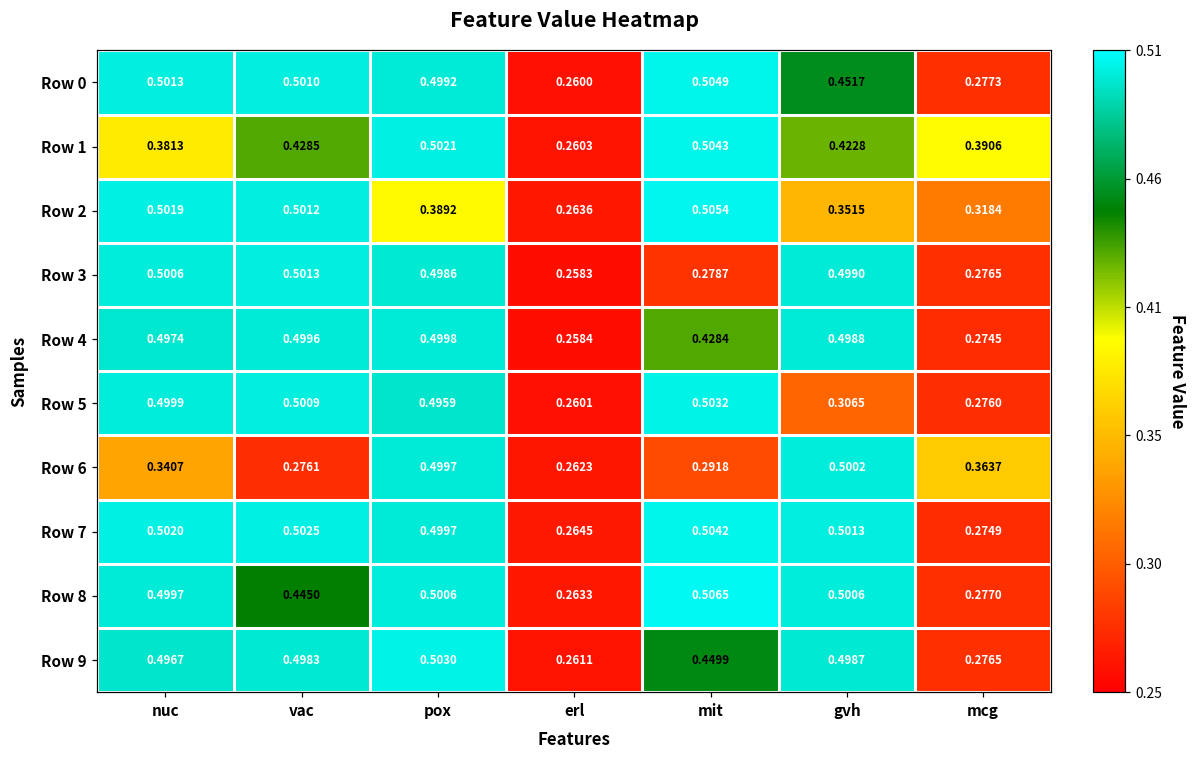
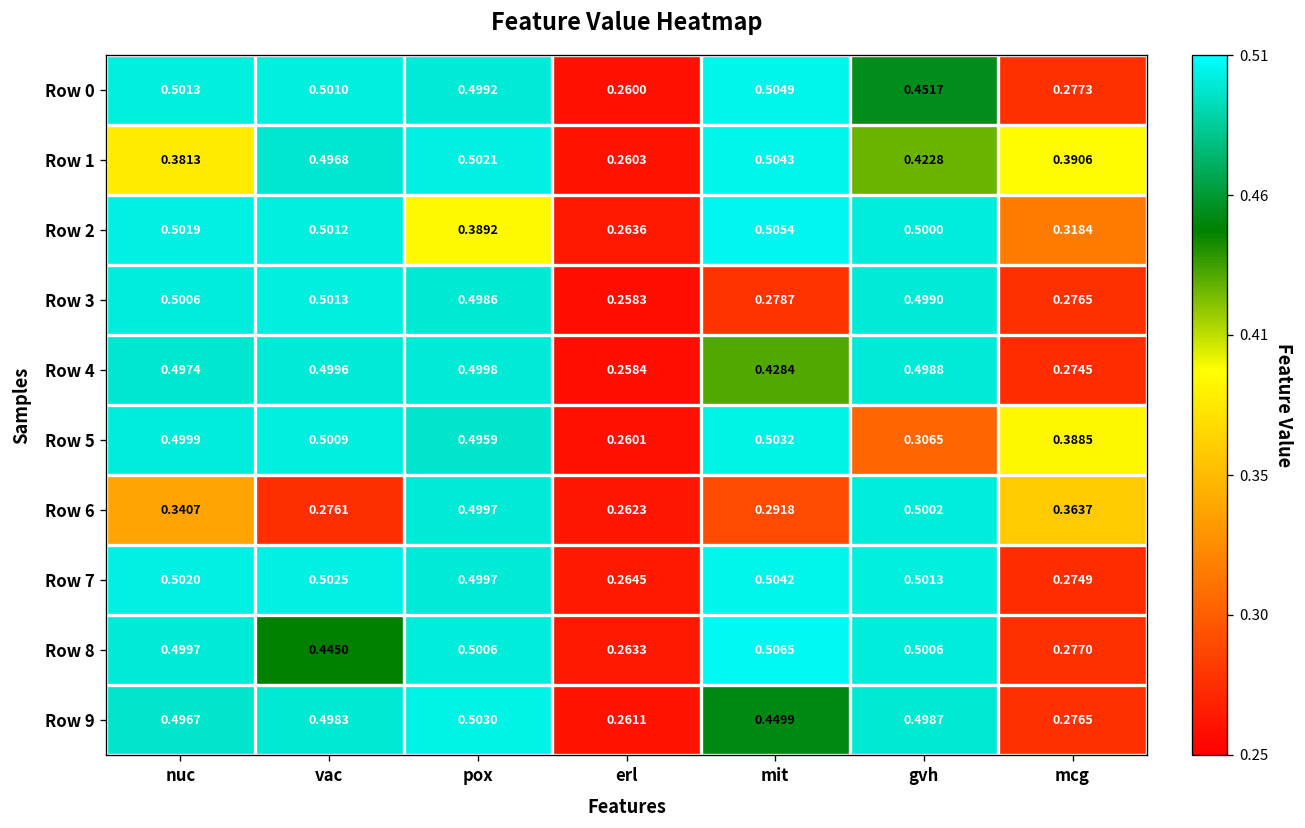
  {
    "Row 0": {
      "nuc": 0.5013,
      "vac": 0.5010,
      "pox": 0.4992,
      "erl": 0.2600,
      "mit": 0.5049,
      "gvh": 0.4517,
      "mcg": 0.2773
    },
    "Row 1": {
      "nuc": 0.3813,
-     "vac": 0.4285,
+     "vac": 0.4968,
      "pox": 0.5021,
      "erl": 0.2603,
      "mit": 0.5043,
      "gvh": 0.4228,
      "mcg": 0.3906
    },
    "Row 2": {
      "nuc": 0.5019,
      "vac": 0.5012,
      "pox": 0.3892,
      "erl": 0.2636,
      "mit": 0.5054,
-     "gvh": 0.3515,
+     "gvh": 0.5000,
      "mcg": 0.3184
    },
    "Row 3": {
      "nuc": 0.5006,
      "vac": 0.5013,
      "pox": 0.4986,
      "erl": 0.2583,
      "mit": 0.2787,
      "gvh": 0.4990,
      "mcg": 0.2765
    },
    "Row 4": {
      "nuc": 0.4974,
      "vac": 0.4996,
      "pox": 0.4998,
      "erl": 0.2584,
      "mit": 0.4284,
      "gvh": 0.4988,
      "mcg": 0.2745
    },
    "Row 5": {
      "nuc": 0.4999,
      "vac": 0.5009,
      "pox": 0.4959,
      "erl": 0.2601,
      "mit": 0.5032,
      "gvh": 0.3065,
-     "mcg": 0.2760
+     "mcg": 0.3885
    },
    "Row 6": {
      "nuc": 0.3407,
      "vac": 0.2761,
      "pox": 0.4997,
      "erl": 0.2623,
      "mit": 0.2918,
      "gvh": 0.5002,
      "mcg": 0.3637
    },
    "Row 7": {
      "nuc": 0.5020,
      "vac": 0.5025,
      "pox": 0.4997,
      "erl": 0.2645,
      "mit": 0.5042,
      "gvh": 0.5013,
      "mcg": 0.2749
    },
    "Row 8": {
      "nuc": 0.4997,
      "vac": 0.4450,
      "pox": 0.5006,
      "erl": 0.2633,
      "mit": 0.5065,
      "gvh": 0.5006,
      "mcg": 0.2770
    },
    "Row 9": {
      "nuc": 0.4967,
      "vac": 0.4983,
      "pox": 0.5030,
      "erl": 0.2611,
      "mit": 0.4499,
      "gvh": 0.4987,
      "mcg": 0.2765
    }
  }
